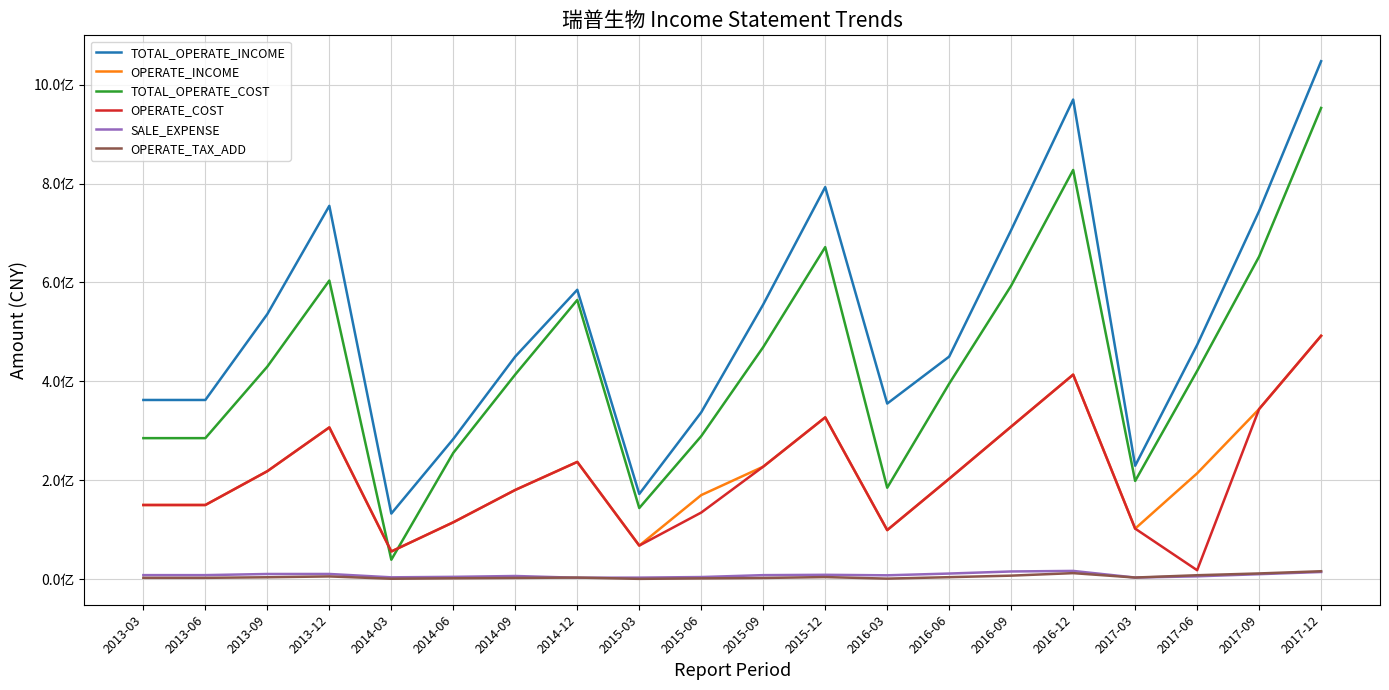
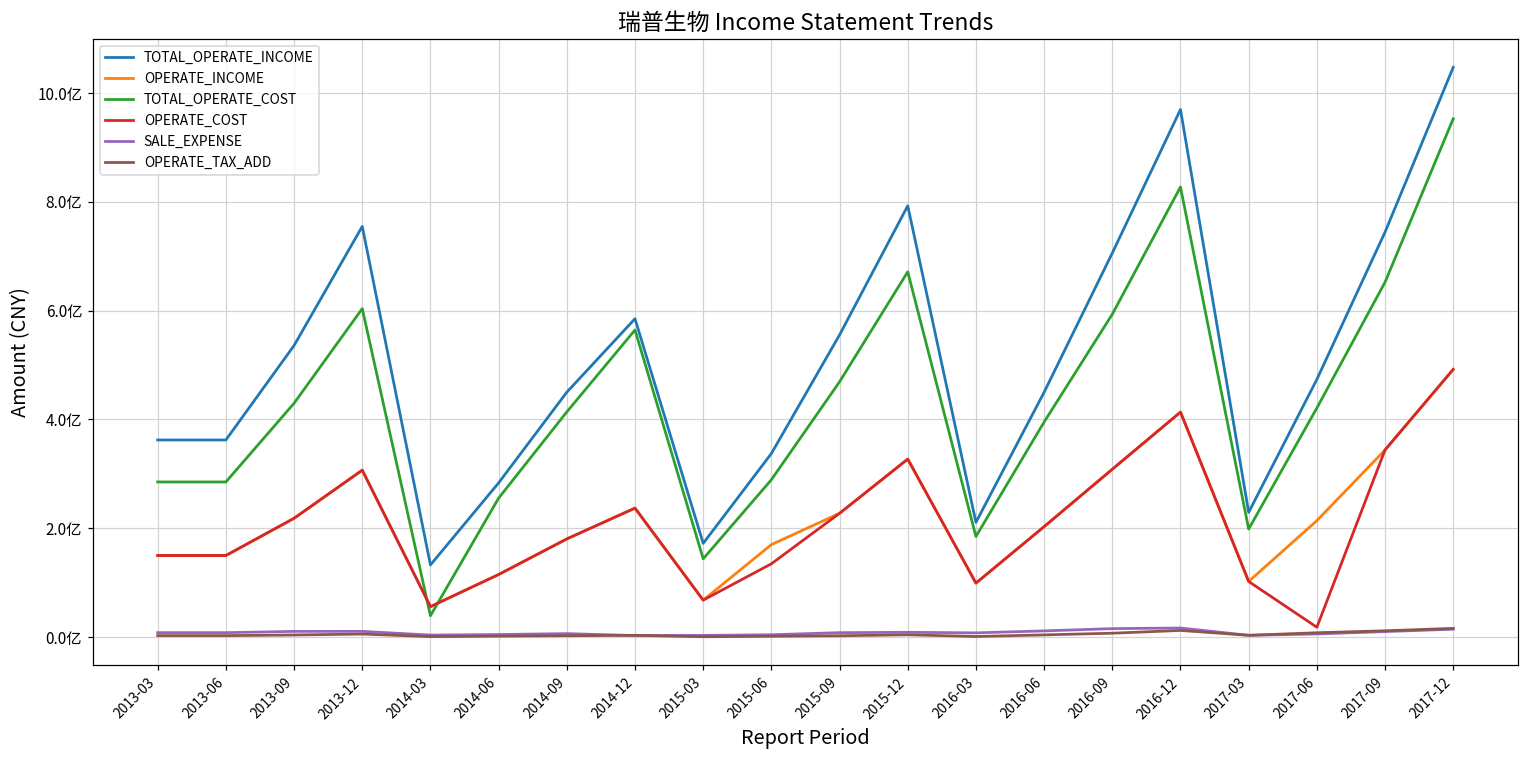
  {
    "TOTAL_OPERATE_INCOME": {
      "2013-03": "3.6亿",
      "2013-06": "3.6亿",
      "2013-09": "5.4亿",
      "2013-12": "7.5亿",
      "2014-03": "1.3亿",
      "2014-06": "2.8亿",
      "2014-09": "4.5亿",
      "2014-12": "5.9亿",
      "2015-03": "1.7亿",
      "2015-06": "3.4亿",
      "2015-09": "5.6亿",
      "2015-12": "7.9亿",
-     "2016-03": "3.6亿",
+     "2016-03": "2.1亿",
      "2016-06": "4.5亿",
      "2016-09": "7.1亿",
      "2016-12": "9.7亿",
      "2017-03": "2.3亿",
      "2017-06": "4.7亿",
      "2017-09": "7.4亿",
      "2017-12": "10.5亿"
    },
    "OPERATE_INCOME": {
      "2015-06": "1.7亿",
      "2017-06": "2.1亿"
    },
    "TOTAL_OPERATE_COST": {
      "2013-03": "2.9亿",
      "2013-06": "2.9亿",
      "2013-09": "4.3亿",
      "2013-12": "6.0亿",
      "2014-03": "0.4亿",
      "2014-06": "2.6亿",
      "2014-09": "4.1亿",
      "2014-12": "5.6亿",
      "2015-03": "1.4亿",
      "2015-06": "2.9亿",
      "2015-09": "4.7亿",
      "2015-12": "6.7亿",
      "2016-03": "1.8亿",
      "2016-06": "4.0亿",
      "2016-09": "5.9亿",
      "2016-12": "8.3亿",
      "2017-03": "2.0亿",
      "2017-06": "4.2亿",
      "2017-09": "6.5亿",
      "2017-12": "9.5亿"
    },
    "OPERATE_COST": {
      "2015-06": "1.3亿",
      "2017-06": "0.2亿"
    },
    "SALE_EXPENSE": {
      "2013-03": "0.1亿",
      "2013-06": "0.1亿",
      "2013-09": "0.1亿",
      "2015-09": "0.1亿",
      "2016-03": "0.1亿",
      "2016-06": "0.1亿",
      "2016-09": "0.2亿"
    },
    "OPERATE_TAX_ADD": {
      "2013-03": "0.0亿",
      "2013-06": "0.0亿",
      "2013-09": "0.0亿",
      "2015-09": "0.0亿",
      "2016-03": "0.0亿",
      "2016-06": "0.0亿",
      "2016-09": "0.1亿"
    }
  }
